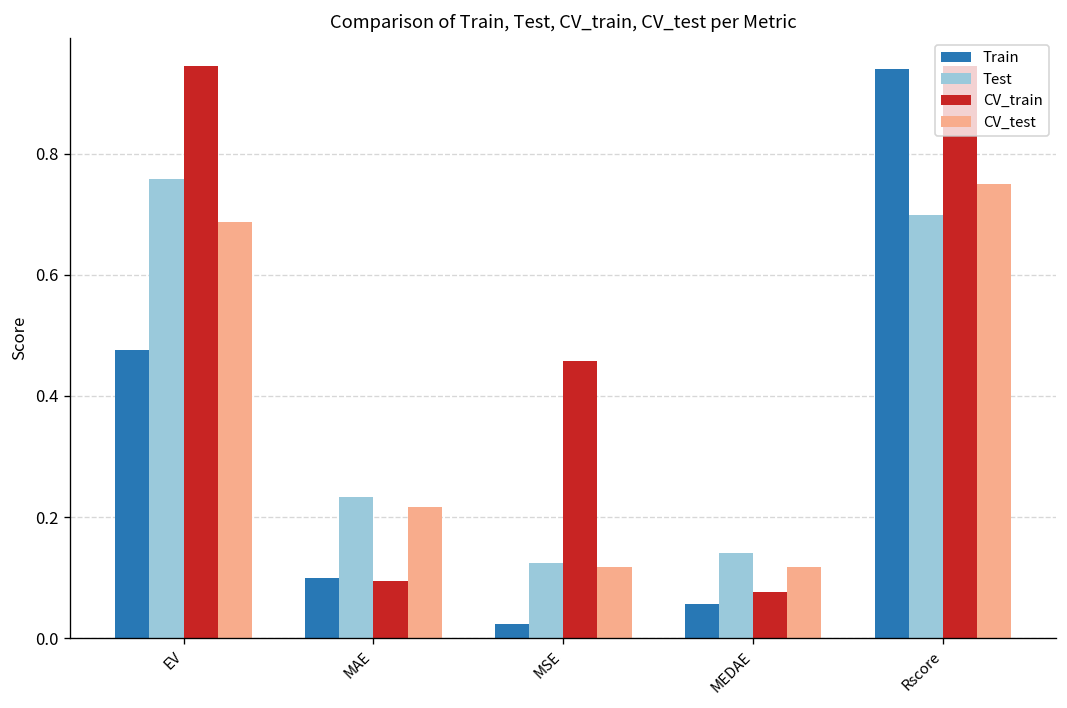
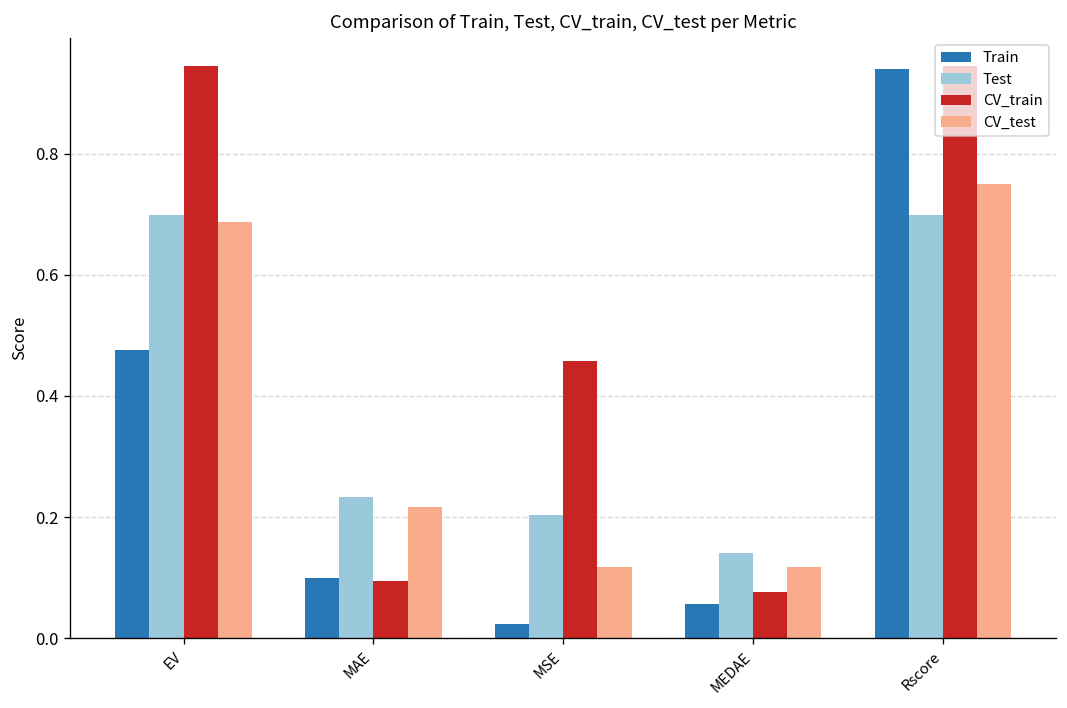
  {
    "Train": {
      "EV": 0.48,
      "MAE": 0.10,
      "MSE": 0.02,
      "MEDAE": 0.06,
      "Rscore": 0.94
    },
    "Test": {
-     "EV": 0.76,
+     "EV": 0.70,
      "MAE": 0.23,
-     "MSE": 0.12,
+     "MSE": 0.20,
      "MEDAE": 0.14,
      "Rscore": 0.70
    },
    "CV_train": {
      "EV": 0.94,
      "MAE": 0.09,
      "MSE": 0.46,
      "MEDAE": 0.08
    },
    "CV_test": {
      "EV": 0.69,
      "MAE": 0.22,
      "MSE": 0.12,
      "MEDAE": 0.12,
      "Rscore": 0.75
    }
  }
